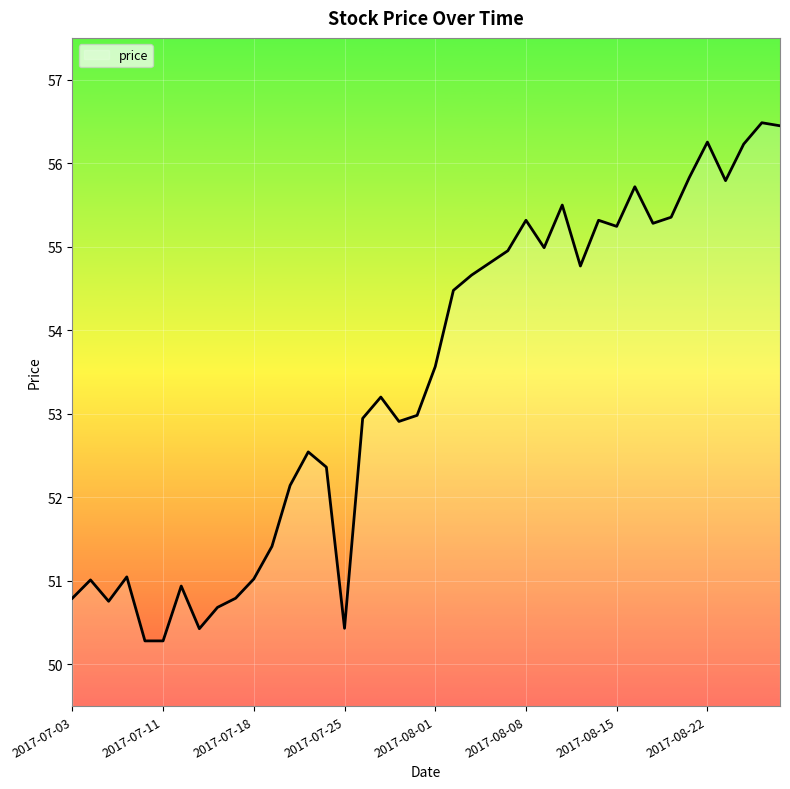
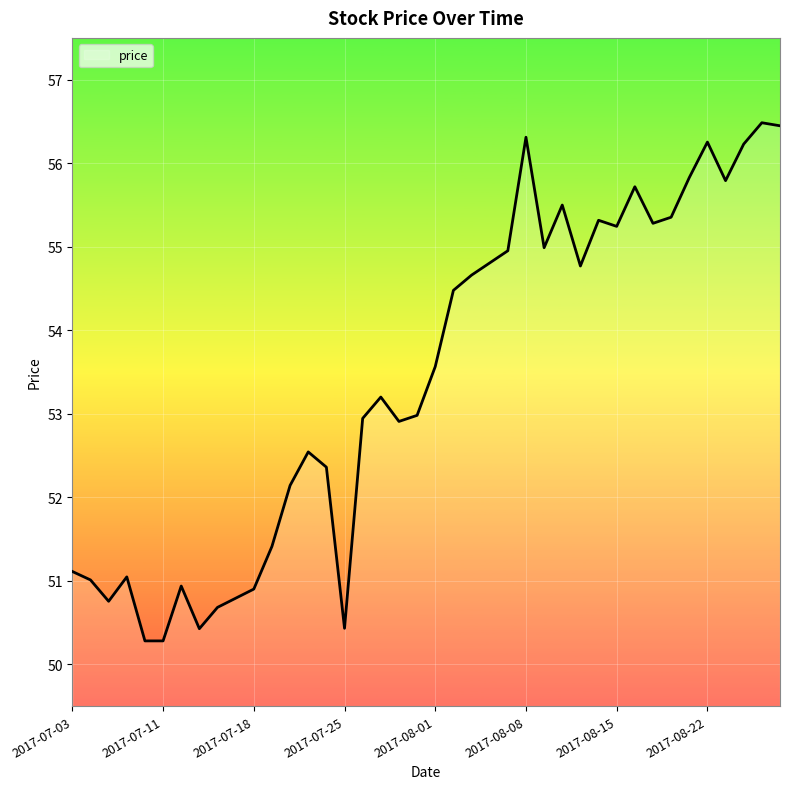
  {
-   "2017-07-03": 50.8,
+   "2017-07-03": 51.1,
    "2017-07-11": 50.3,
-   "2017-07-18": 51.0,
+   "2017-07-18": 50.9,
    "2017-07-25": 50.4,
    "2017-08-01": 53.6,
-   "2017-08-08": 55.3,
+   "2017-08-08": 56.3,
    "2017-08-15": 55.2,
    "2017-08-22": 56.3
  }
